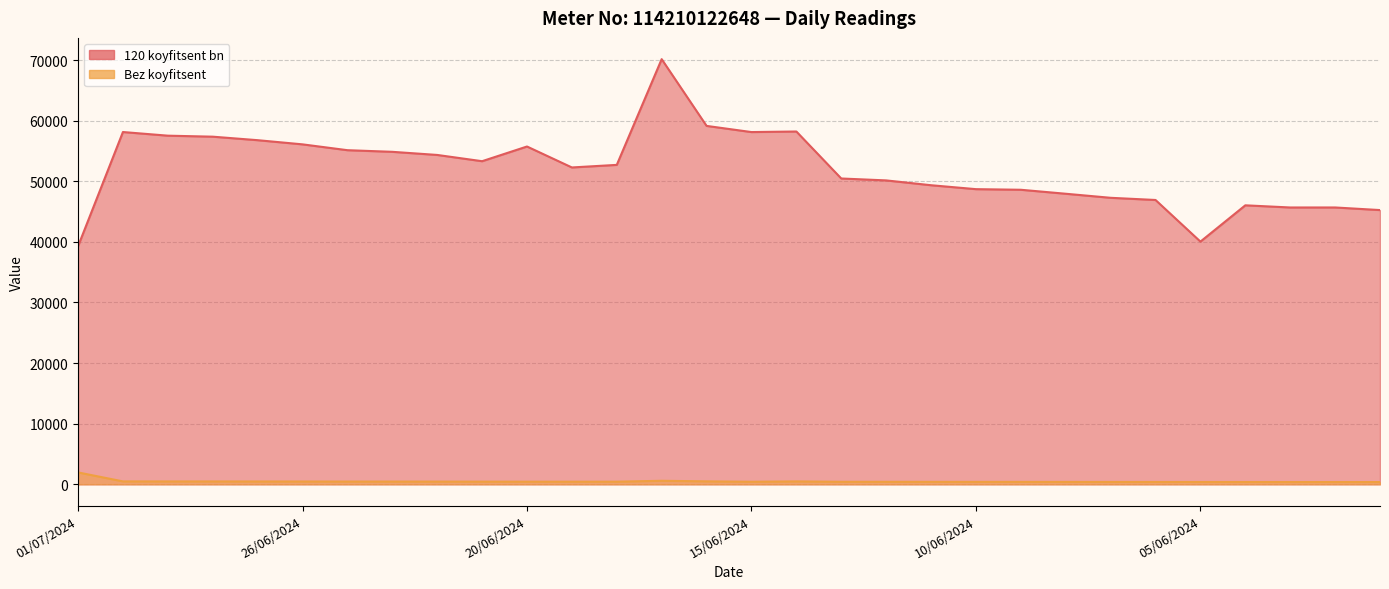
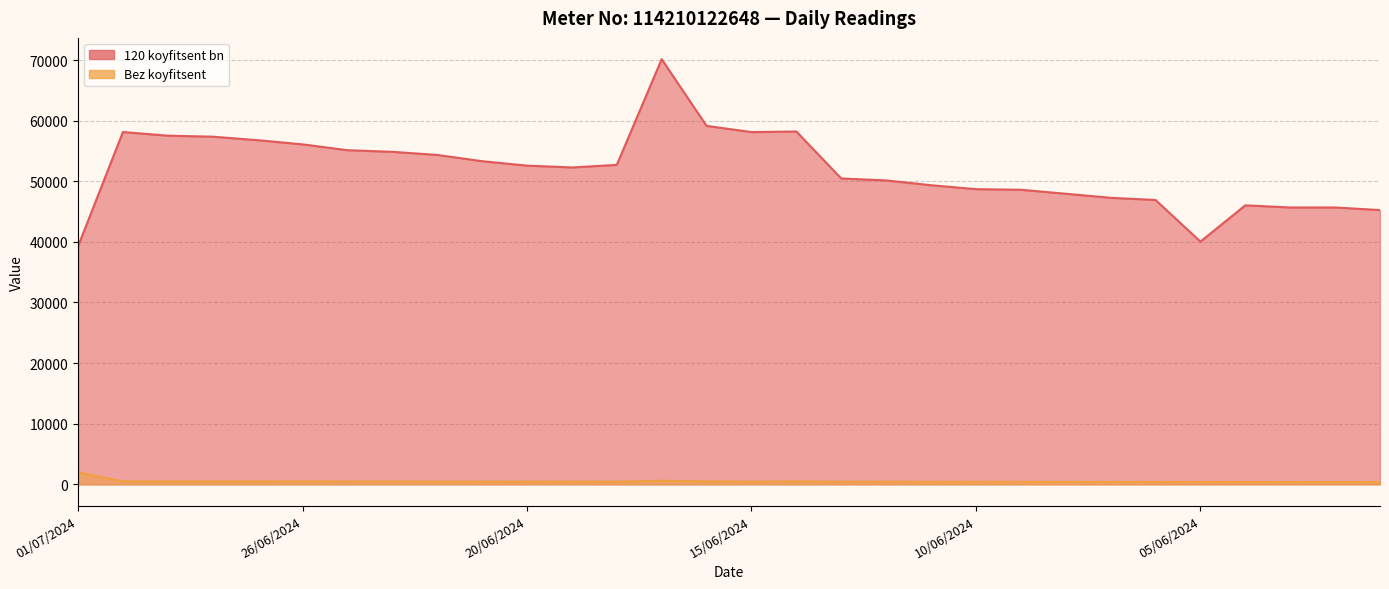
  {
    "120 koyfitsent bn": {
      "01/07/2024": 39000,
      "26/06/2024": 56000,
-     "20/06/2024": 56000,
+     "20/06/2024": 53000,
      "15/06/2024": 58000,
      "10/06/2024": 49000,
      "05/06/2024": 40000
    },
    "Bez koyfitsent": {
      "01/07/2024": 2000,
      "26/06/2024": 0,
      "20/06/2024": 0,
      "15/06/2024": 0,
      "10/06/2024": 0,
      "05/06/2024": 0
    }
  }
